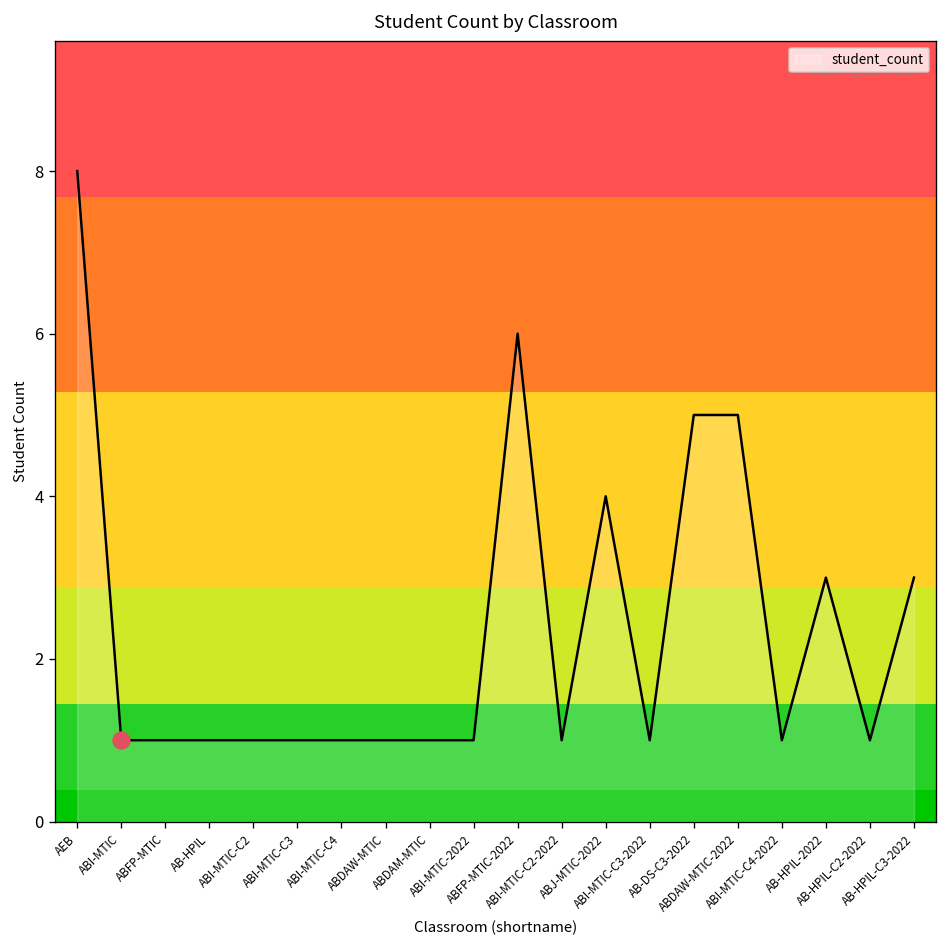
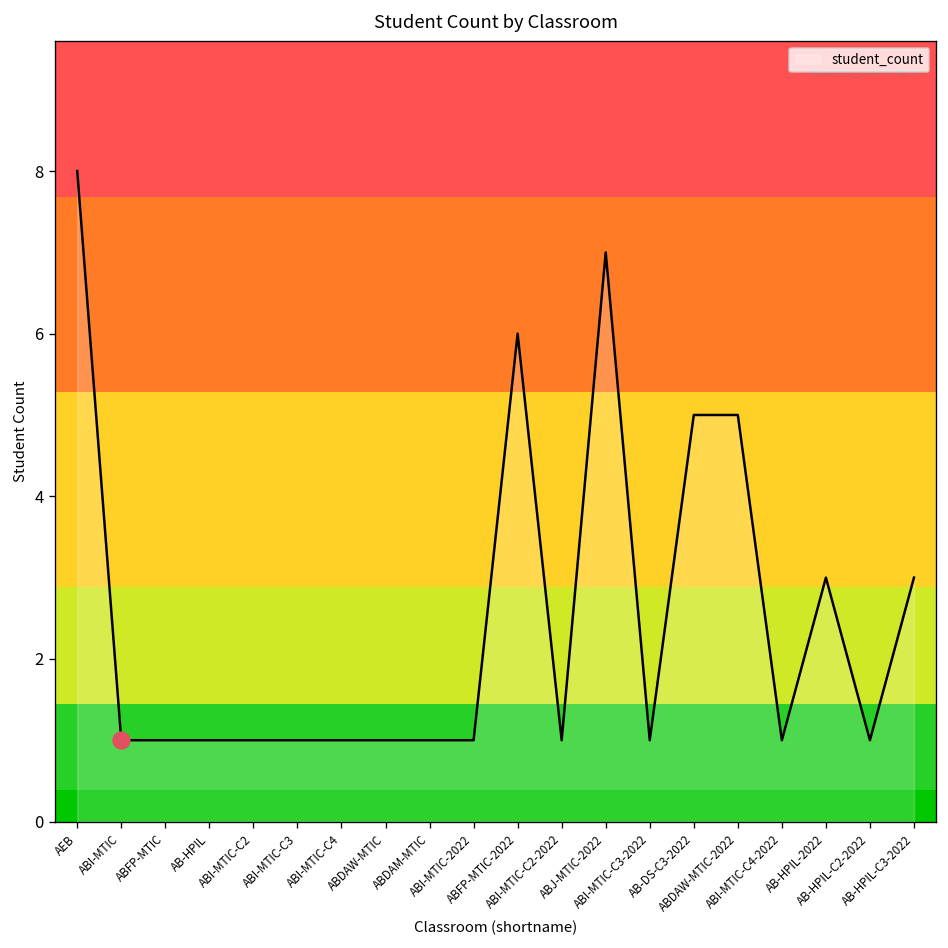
  {
    "student_count": {
      "AEB": 8,
      "ABFP-MTIC": 1,
      "AB-HPIL": 1,
      "ABI-MTIC-C2": 1,
      "ABI-MTIC-C3": 1,
      "ABI-MTIC-C4": 1,
      "ABDAW-MTIC": 1,
      "ABDAM-MTIC": 1,
      "ABI-MTIC-2022": 1,
      "ABFP-MTIC-2022": 6,
      "ABI-MTIC-C2-2022": 1,
-     "ABJ-MTIC-2022": 4,
+     "ABJ-MTIC-2022": 7,
      "ABI-MTIC-C3-2022": 1,
      "AB-DS-C3-2022": 5,
      "ABDAW-MTIC-2022": 5,
      "ABI-MTIC-C4-2022": 1,
      "AB-HPIL-2022": 3,
      "AB-HPIL-C2-2022": 1,
      "AB-HPIL-C3-2022": 3
    }
  }
